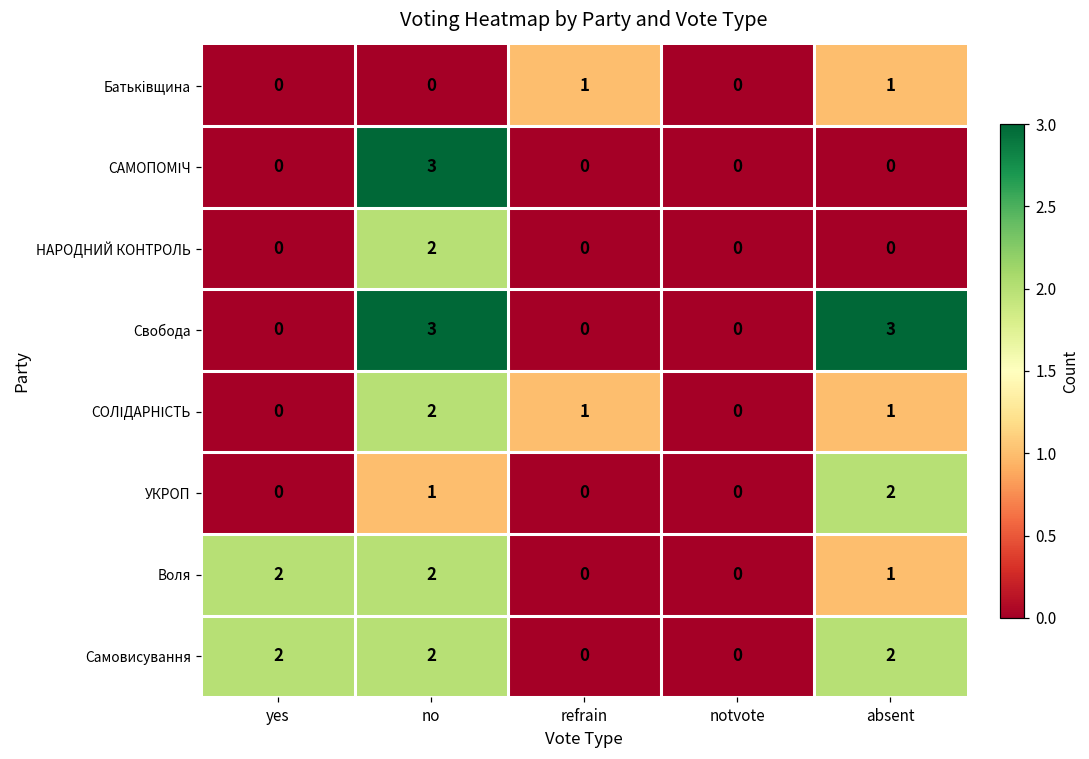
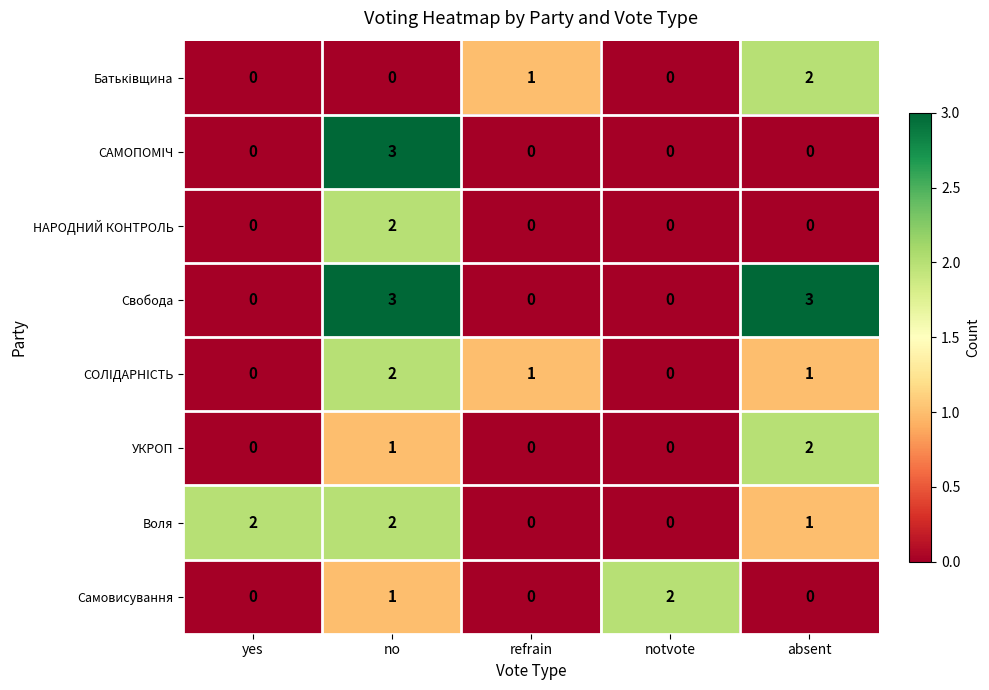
  {
    "Батьківщина": {
      "yes": 0,
      "no": 0,
      "refrain": 1,
      "notvote": 0,
-     "absent": 1
+     "absent": 2
    },
    "САМОПОМІЧ": {
      "yes": 0,
      "no": 3,
      "refrain": 0,
      "notvote": 0,
      "absent": 0
    },
    "НАРОДНИЙ КОНТРОЛЬ": {
      "yes": 0,
      "no": 2,
      "refrain": 0,
      "notvote": 0,
      "absent": 0
    },
    "Свобода": {
      "yes": 0,
      "no": 3,
      "refrain": 0,
      "notvote": 0,
      "absent": 3
    },
    "СОЛІДАРНІСТЬ": {
      "yes": 0,
      "no": 2,
      "refrain": 1,
      "notvote": 0,
      "absent": 1
    },
    "УКРОП": {
      "yes": 0,
      "no": 1,
      "refrain": 0,
      "notvote": 0,
      "absent": 2
    },
    "Воля": {
      "yes": 2,
      "no": 2,
      "refrain": 0,
      "notvote": 0,
      "absent": 1
    },
    "Самовисування": {
-     "yes": 2,
-     "no": 2,
+     "yes": 0,
+     "no": 1,
      "refrain": 0,
-     "notvote": 0,
-     "absent": 2
+     "notvote": 2,
+     "absent": 0
    }
  }
